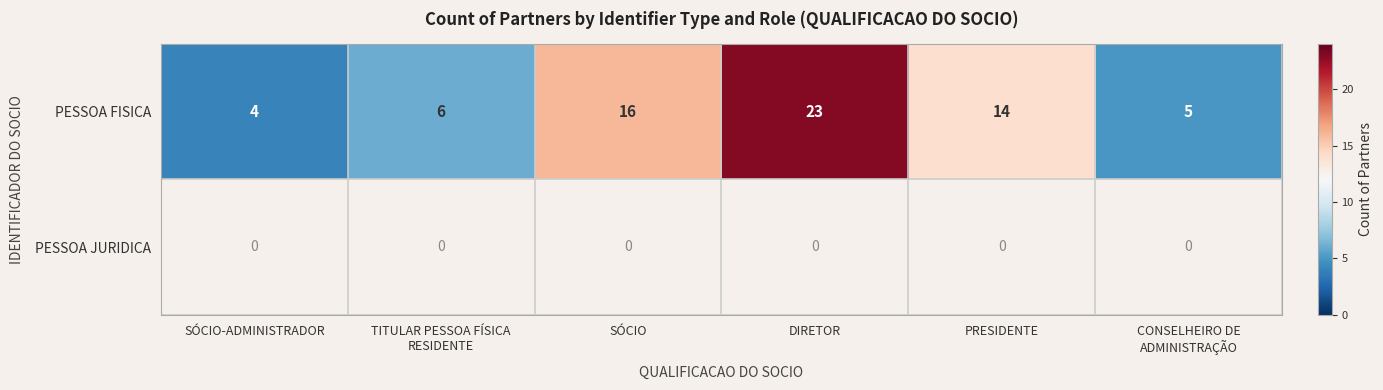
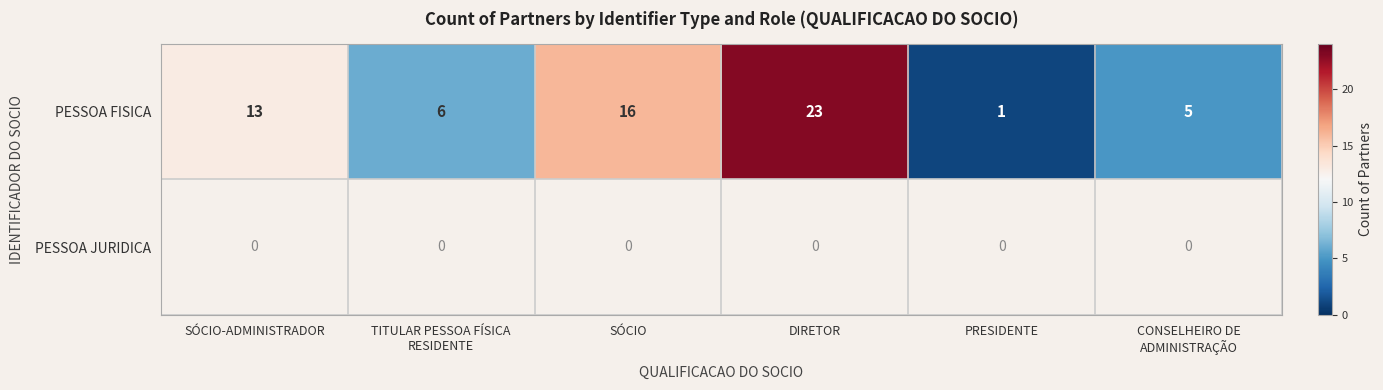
  {
    "PESSOA FISICA": {
-     "SÓCIO-ADMINISTRADOR": 4,
+     "SÓCIO-ADMINISTRADOR": 13,
      "TITULAR PESSOA FÍSICA RESIDENTE": 6,
      "SÓCIO": 16,
      "DIRETOR": 23,
-     "PRESIDENTE": 14,
+     "PRESIDENTE": 1,
      "CONSELHEIRO DE ADMINISTRAÇÃO": 5
    }
  }
